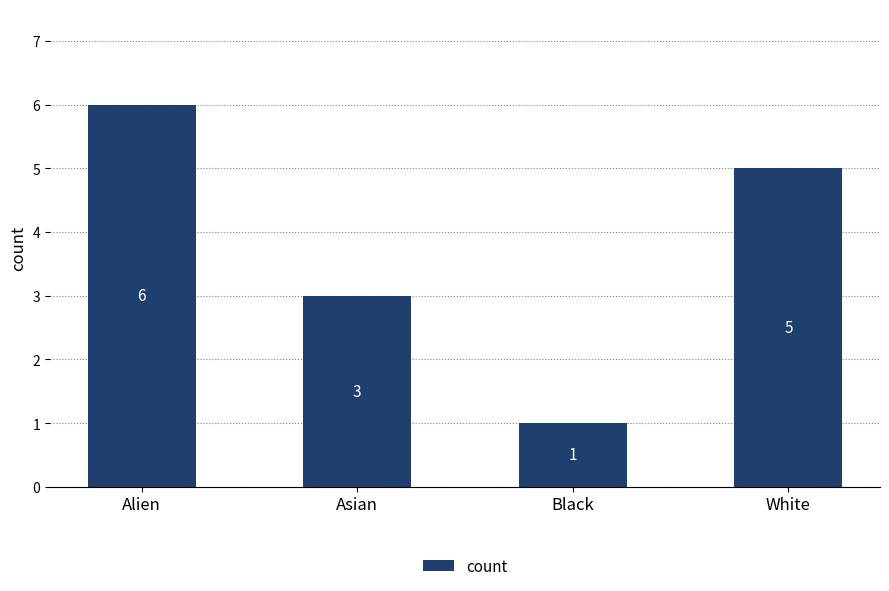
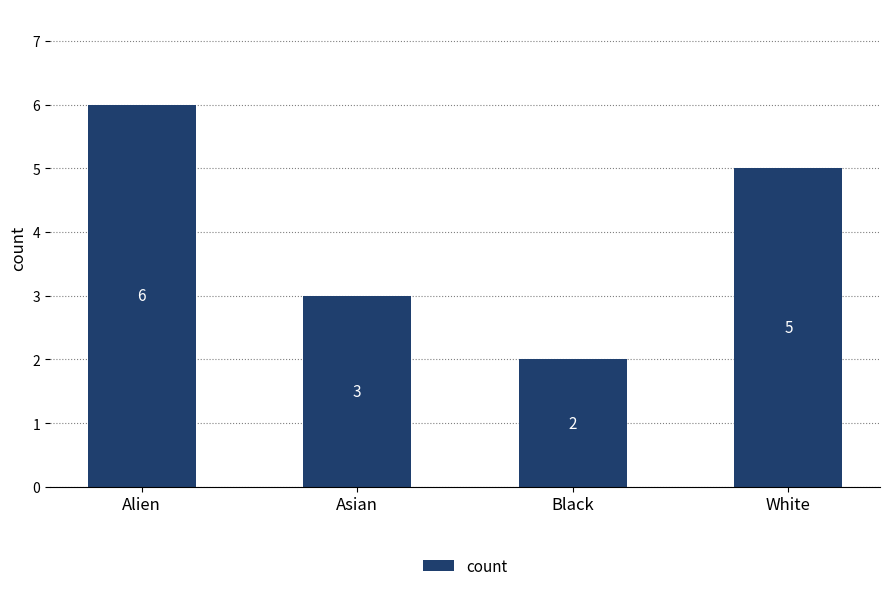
  {
    "Alien": 6,
    "Asian": 3,
-   "Black": 1,
+   "Black": 2,
    "White": 5
  }
